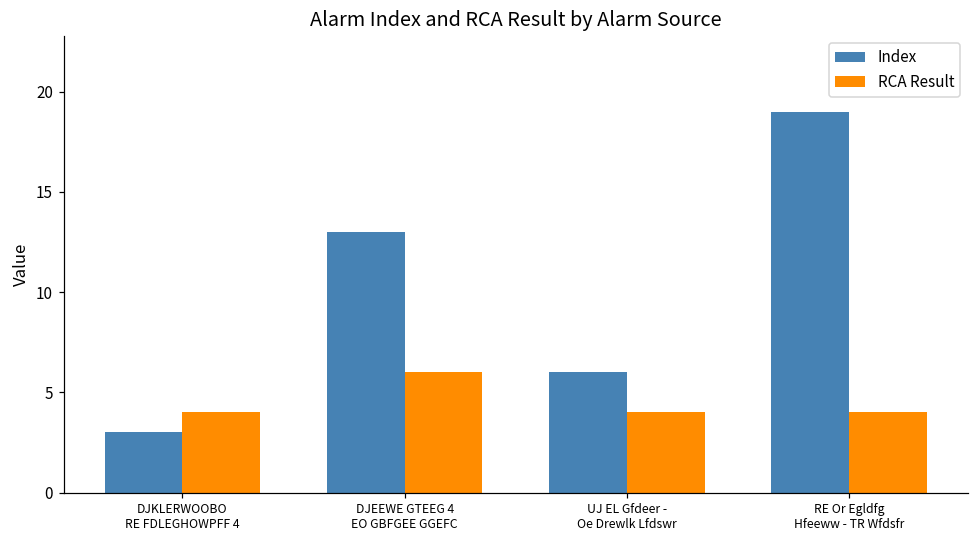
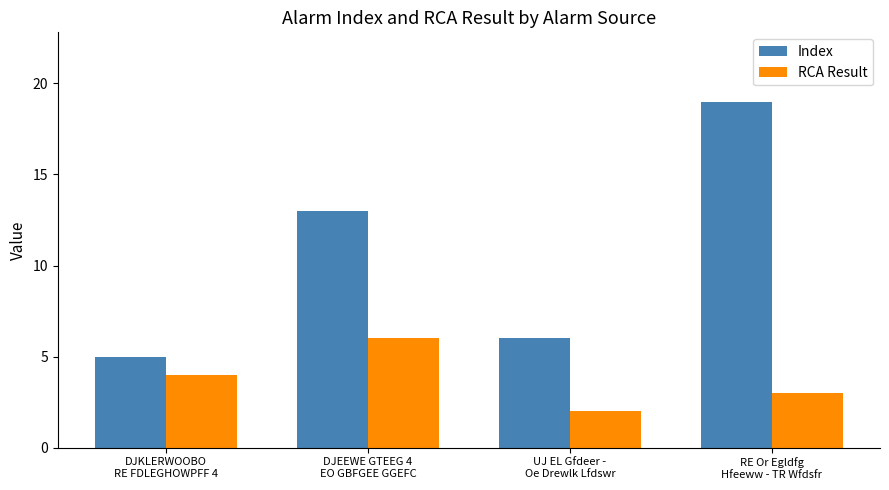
  {
    "Index": {
-     "DJKLERWOOBO RE FDLEGHOWPFF 4": 3,
+     "DJKLERWOOBO RE FDLEGHOWPFF 4": 5,
      "DJEEWE GTEEG 4 EO GBFGEE GGEFC": 13,
      "UJ EL Gfdeer - Oe Drewlk Lfdswr": 6,
      "RE Or Egldfg Hfeeww - TR Wfdsfr": 19
    },
    "RCA Result": {
      "DJKLERWOOBO RE FDLEGHOWPFF 4": 4,
      "DJEEWE GTEEG 4 EO GBFGEE GGEFC": 6,
-     "UJ EL Gfdeer - Oe Drewlk Lfdswr": 4,
-     "RE Or Egldfg Hfeeww - TR Wfdsfr": 4
+     "UJ EL Gfdeer - Oe Drewlk Lfdswr": 2,
+     "RE Or Egldfg Hfeeww - TR Wfdsfr": 3
    }
  }
